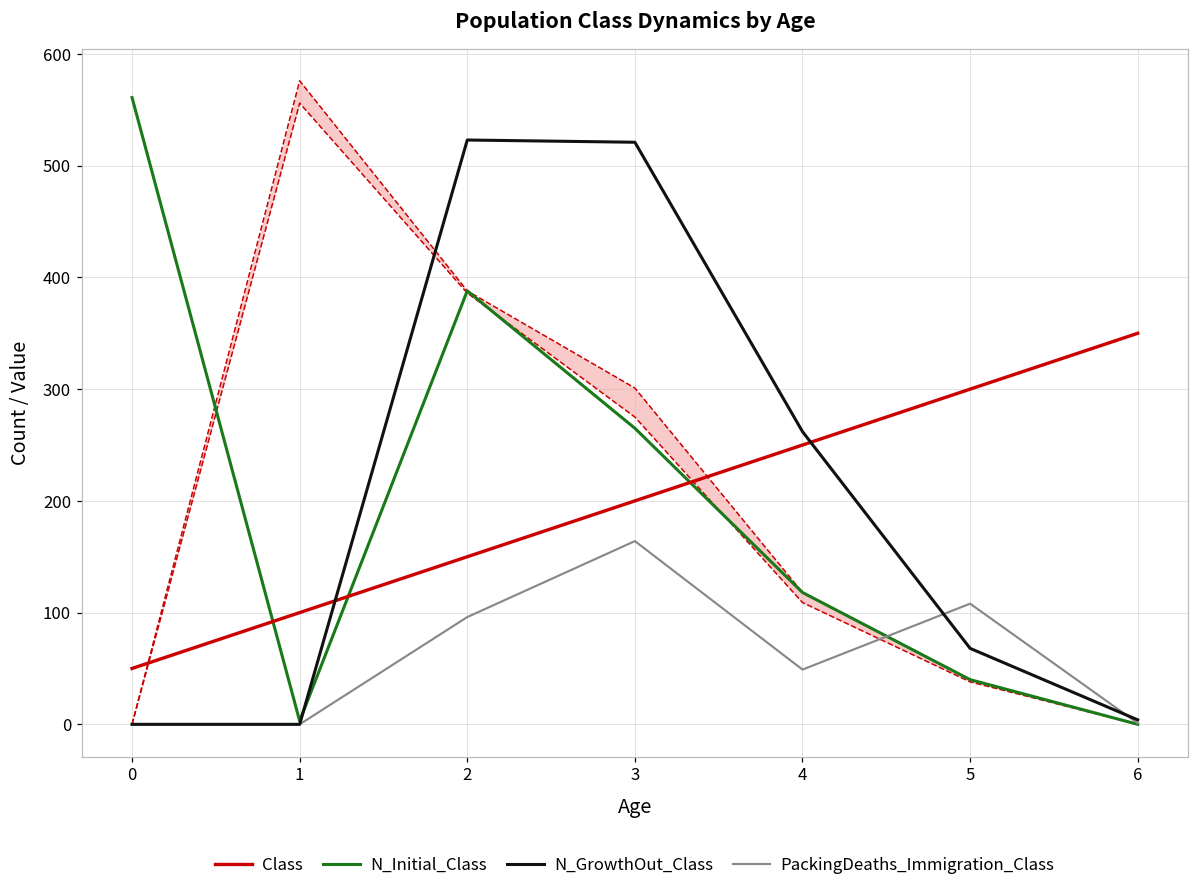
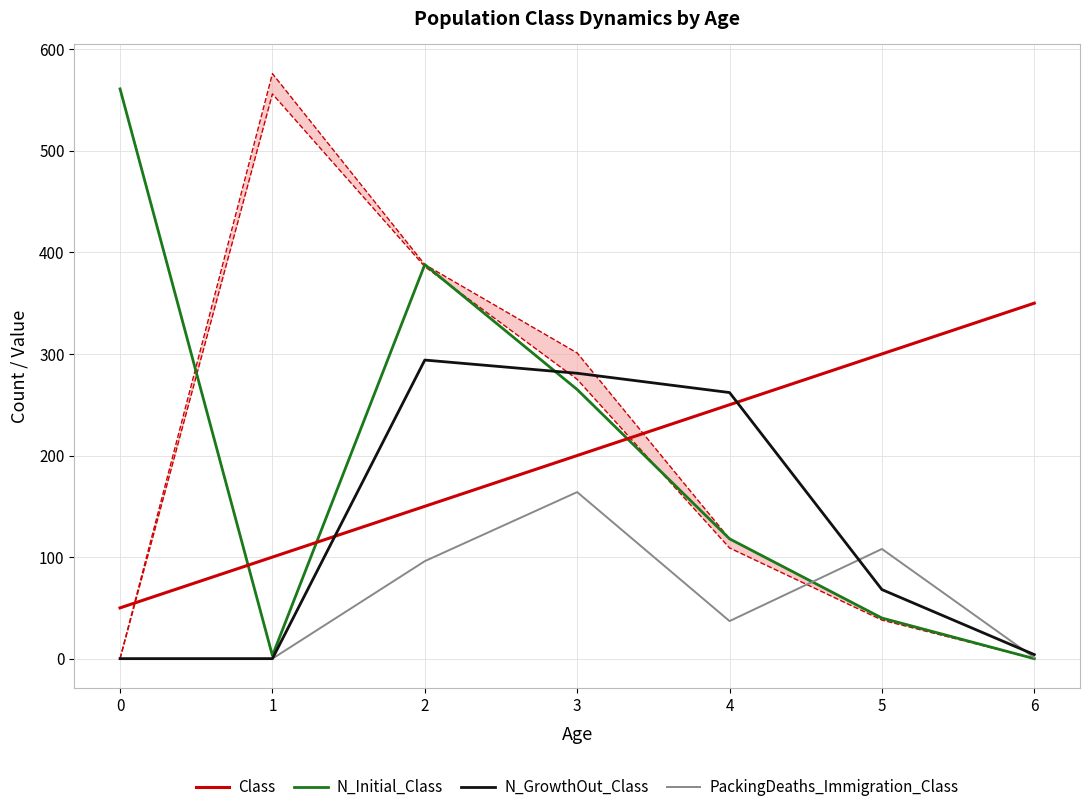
  {
    "N_Initial_Class": {
      "0": 561,
      "1": 3,
      "3": 265
    },
    "N_GrowthOut_Class": {
-     "2": 523,
-     "3": 521,
+     "2": 294,
+     "3": 281,
      "4": 262,
      "5": 68,
      "6": 4
    },
    "PackingDeaths_Immigration_Class": {
      "2": 96,
      "3": 164,
-     "4": 49,
+     "4": 37,
      "5": 108
    }
  }
